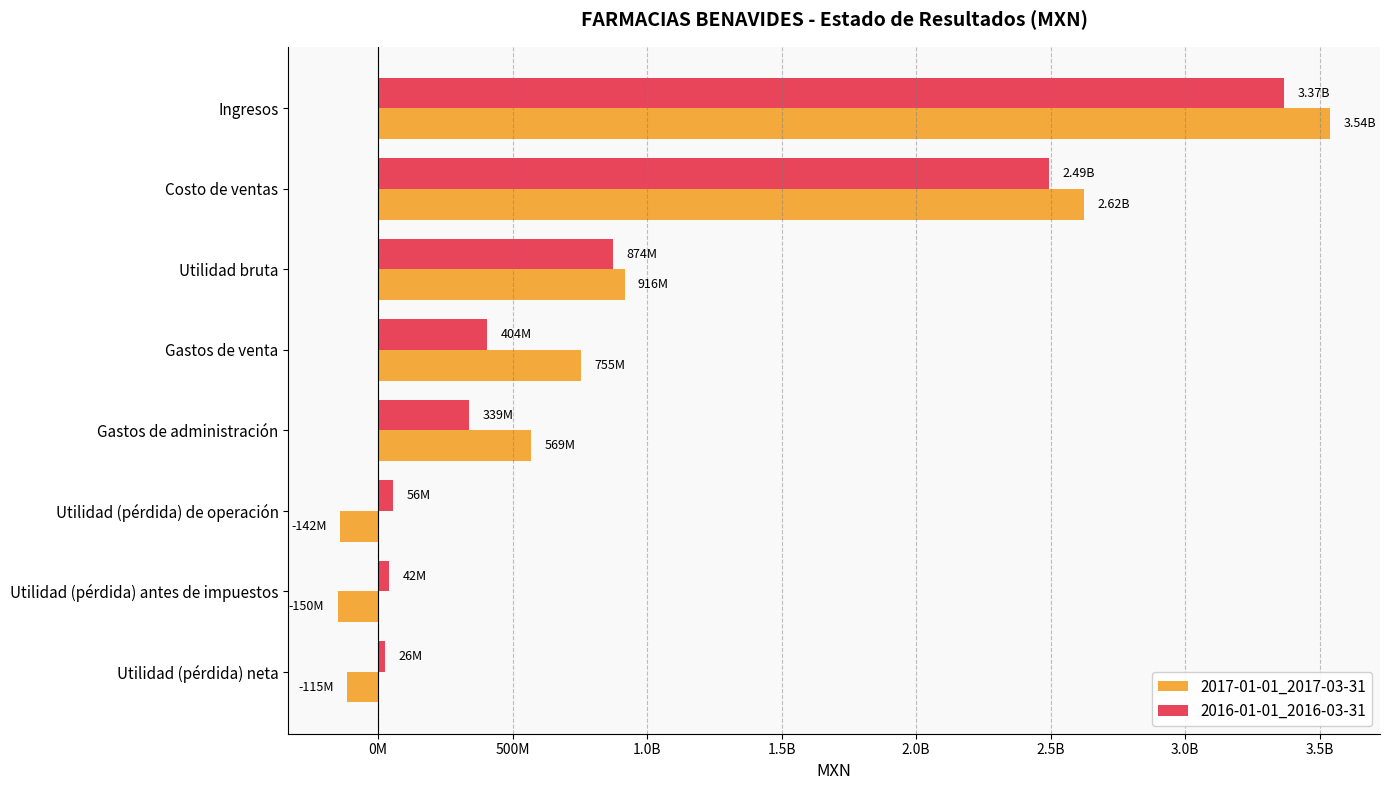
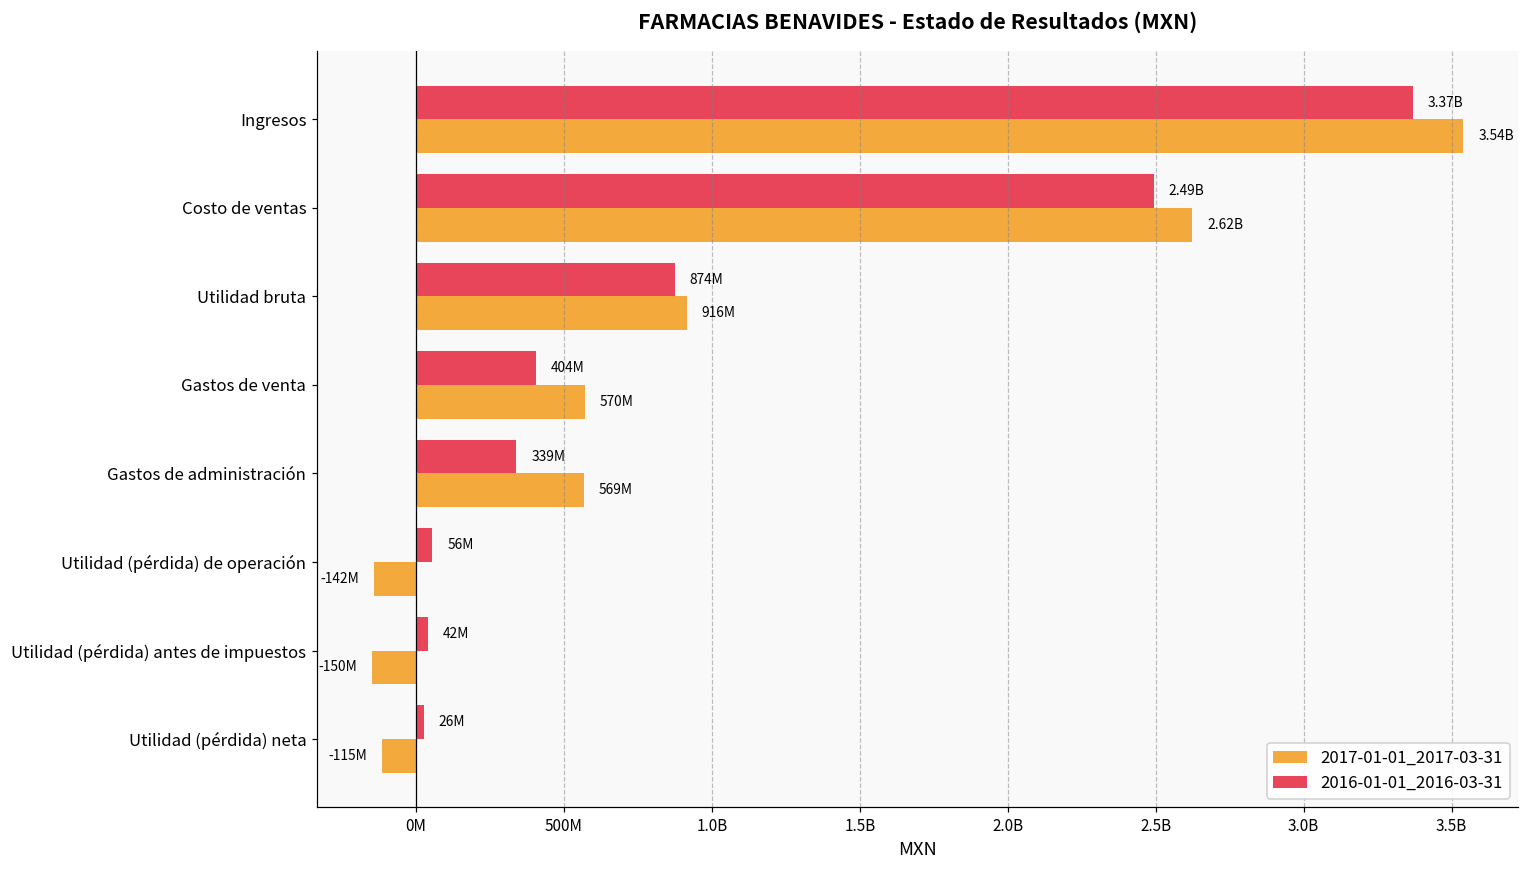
  {
    "2017-01-01_2017-03-31": {
      "Ingresos": "3.54B",
      "Costo de ventas": "2.62B",
      "Utilidad bruta": "916M",
-     "Gastos de venta": "755M",
+     "Gastos de venta": "570M",
      "Gastos de administración": "569M",
      "Utilidad (pérdida) de operación": "-142M",
      "Utilidad (pérdida) antes de impuestos": "-150M",
      "Utilidad (pérdida) neta": "-115M"
    },
    "2016-01-01_2016-03-31": {
      "Ingresos": "3.37B",
      "Costo de ventas": "2.49B",
      "Utilidad bruta": "874M",
      "Gastos de venta": "404M",
      "Gastos de administración": "339M",
      "Utilidad (pérdida) de operación": "56M",
      "Utilidad (pérdida) antes de impuestos": "42M",
      "Utilidad (pérdida) neta": "26M"
    }
  }
